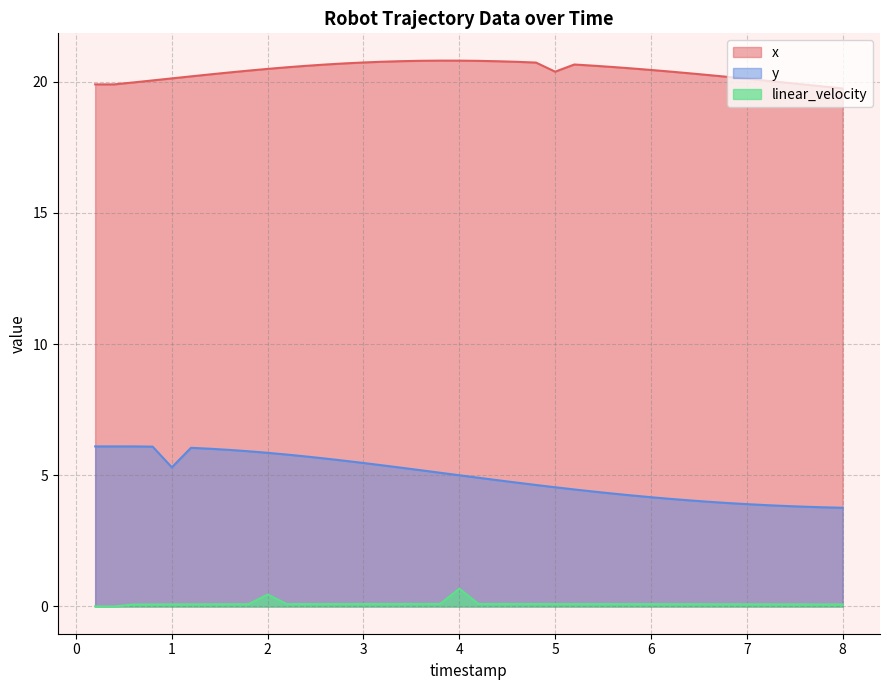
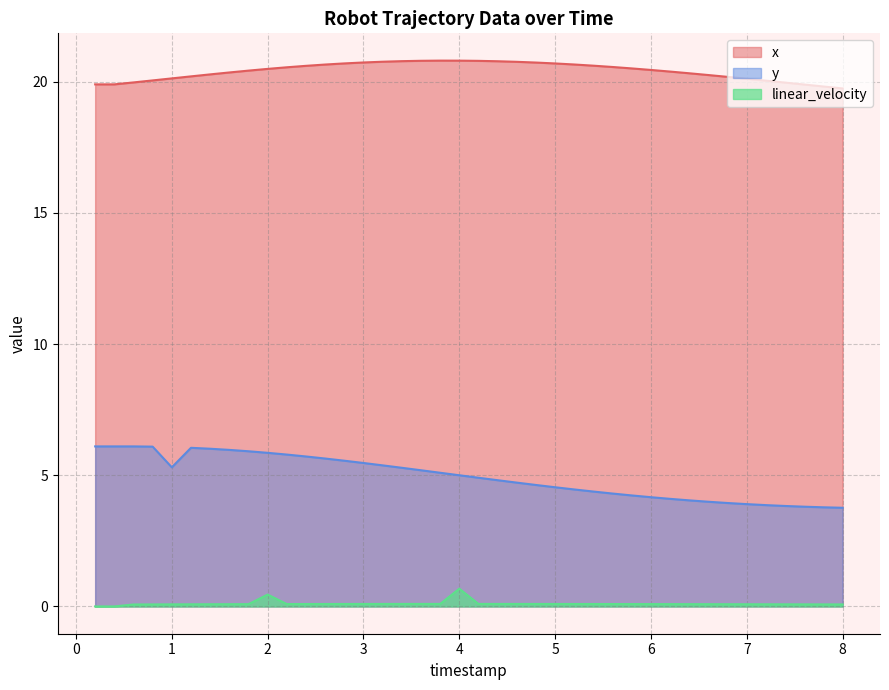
  {
    "x": {
      "1": 20.1,
      "2": 20.5,
      "3": 20.7,
      "4": 20.8,
-     "5": 20.4,
+     "5": 20.7,
      "6": 20.4
    },
    "y": {
      "1": 5.3,
      "2": 5.9,
      "3": 5.5,
      "4": 5.0,
      "5": 4.5,
      "6": 4.2,
      "7": 3.9,
      "8": 3.8
    },
    "linear_velocity": {
      "1": 0.1,
      "2": 0.5,
      "3": 0.1,
      "4": 0.7,
      "5": 0.1,
      "6": 0.1,
      "7": 0.1,
      "8": 0.1
    }
  }
